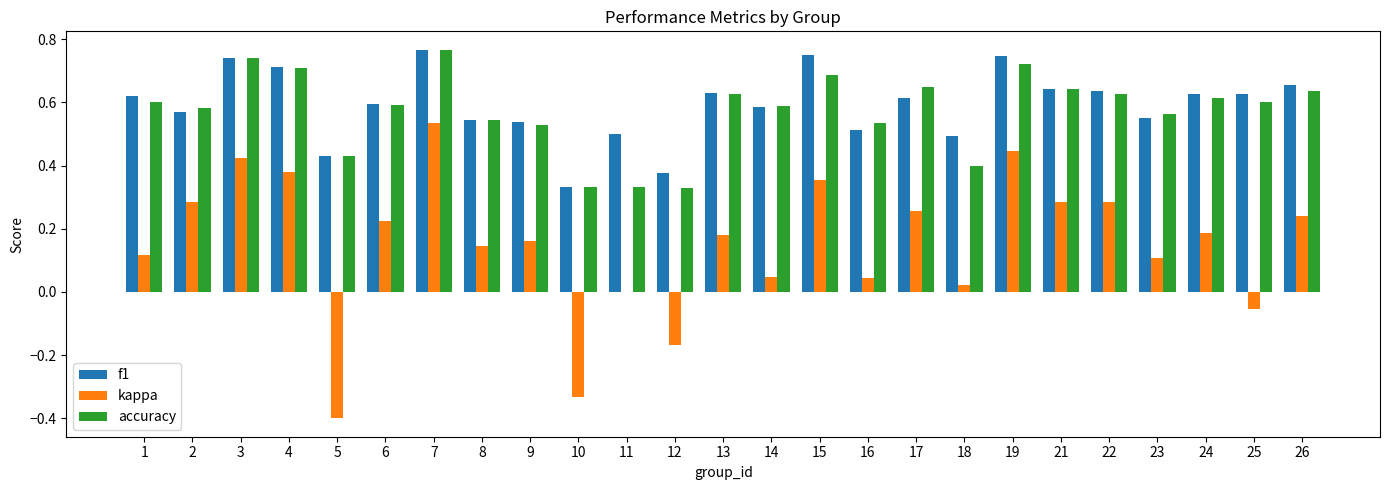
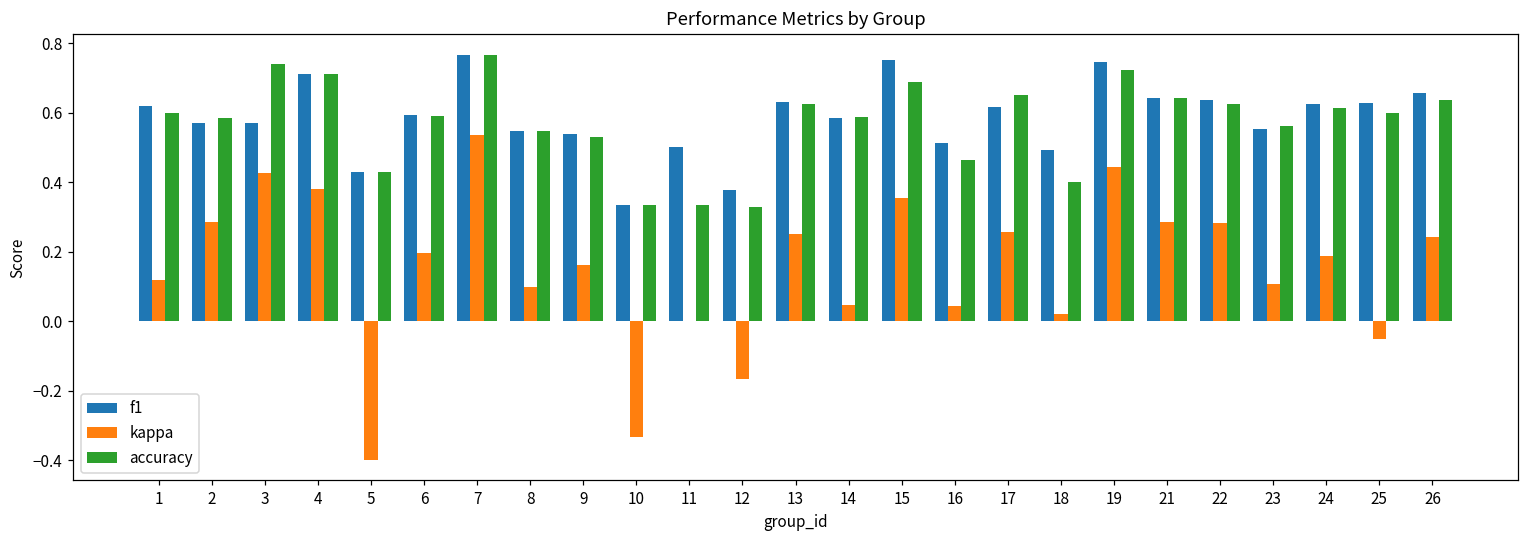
  {
    "f1": {
      "1": 0.62,
      "2": 0.57,
-     "3": 0.74,
+     "3": 0.57,
      "4": 0.71,
      "5": 0.43,
      "6": 0.59,
      "7": 0.77,
      "8": 0.55,
      "9": 0.54,
      "10": 0.33,
      "11": 0.50,
      "12": 0.38,
      "13": 0.63,
      "14": 0.58,
      "15": 0.75,
      "16": 0.51,
      "17": 0.62,
      "18": 0.49,
      "19": 0.75,
      "21": 0.64,
      "22": 0.64,
      "23": 0.55,
      "24": 0.63,
      "25": 0.63,
      "26": 0.66
    },
    "kappa": {
      "1": 0.12,
      "2": 0.29,
      "3": 0.43,
      "4": 0.38,
      "5": -0.40,
-     "6": 0.23,
+     "6": 0.20,
      "7": 0.53,
-     "8": 0.15,
+     "8": 0.10,
      "9": 0.16,
      "10": -0.33,
      "11": 0.00,
      "12": -0.17,
-     "13": 0.18,
+     "13": 0.25,
      "14": 0.05,
      "15": 0.35,
      "16": 0.04,
      "17": 0.26,
      "18": 0.02,
      "19": 0.44,
      "21": 0.29,
      "22": 0.28,
      "23": 0.11,
      "24": 0.19,
      "25": -0.05,
      "26": 0.24
    },
    "accuracy": {
      "1": 0.60,
      "2": 0.58,
      "3": 0.74,
      "4": 0.71,
      "5": 0.43,
      "6": 0.59,
      "7": 0.76,
      "8": 0.55,
      "9": 0.53,
      "10": 0.33,
      "11": 0.33,
      "12": 0.33,
      "13": 0.63,
      "14": 0.59,
      "15": 0.69,
-     "16": 0.53,
+     "16": 0.46,
      "17": 0.65,
      "18": 0.40,
      "19": 0.72,
      "21": 0.64,
      "22": 0.63,
      "23": 0.56,
      "24": 0.61,
      "25": 0.60,
      "26": 0.64
    }
  }
